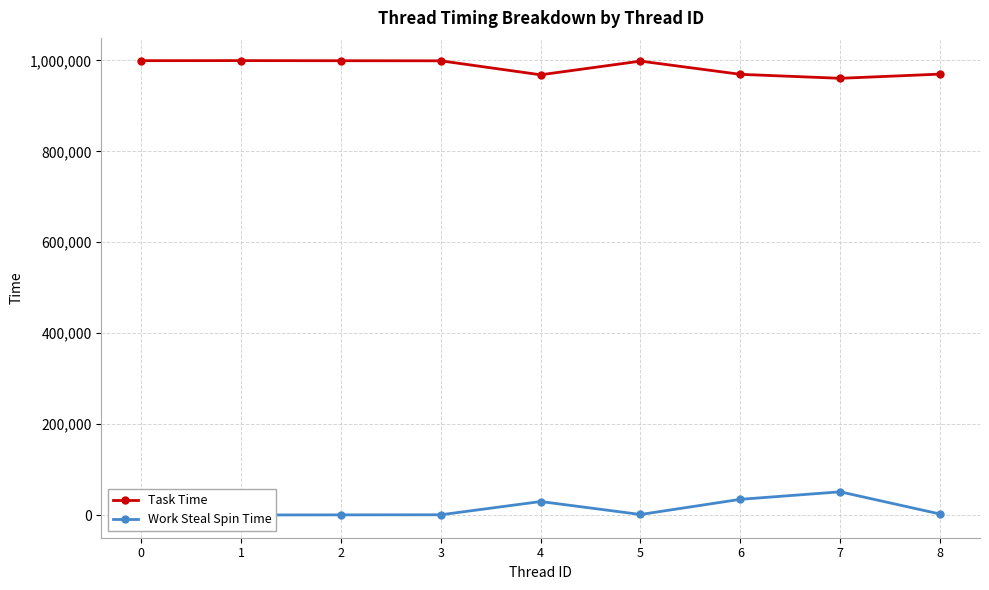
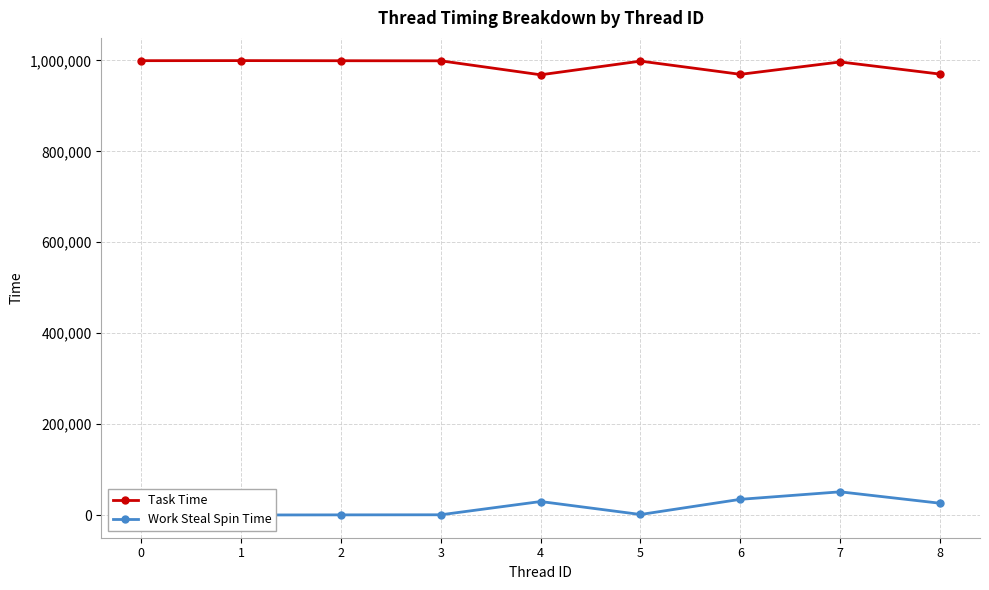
  {
    "Task Time": {
      "0": "1,000,000",
      "1": "1,000,000",
      "2": "1,000,000",
      "3": "1,000,000",
      "4": "970,000",
      "5": "1,000,000",
      "6": "970,000",
-     "7": "960,000",
+     "7": "1,000,000",
      "8": "970,000"
    },
    "Work Steal Spin Time": {
      "2": "0",
      "3": "0",
      "4": "30,000",
      "5": "0",
      "6": "30,000",
      "7": "50,000",
-     "8": "0"
+     "8": "30,000"
    }
  }
